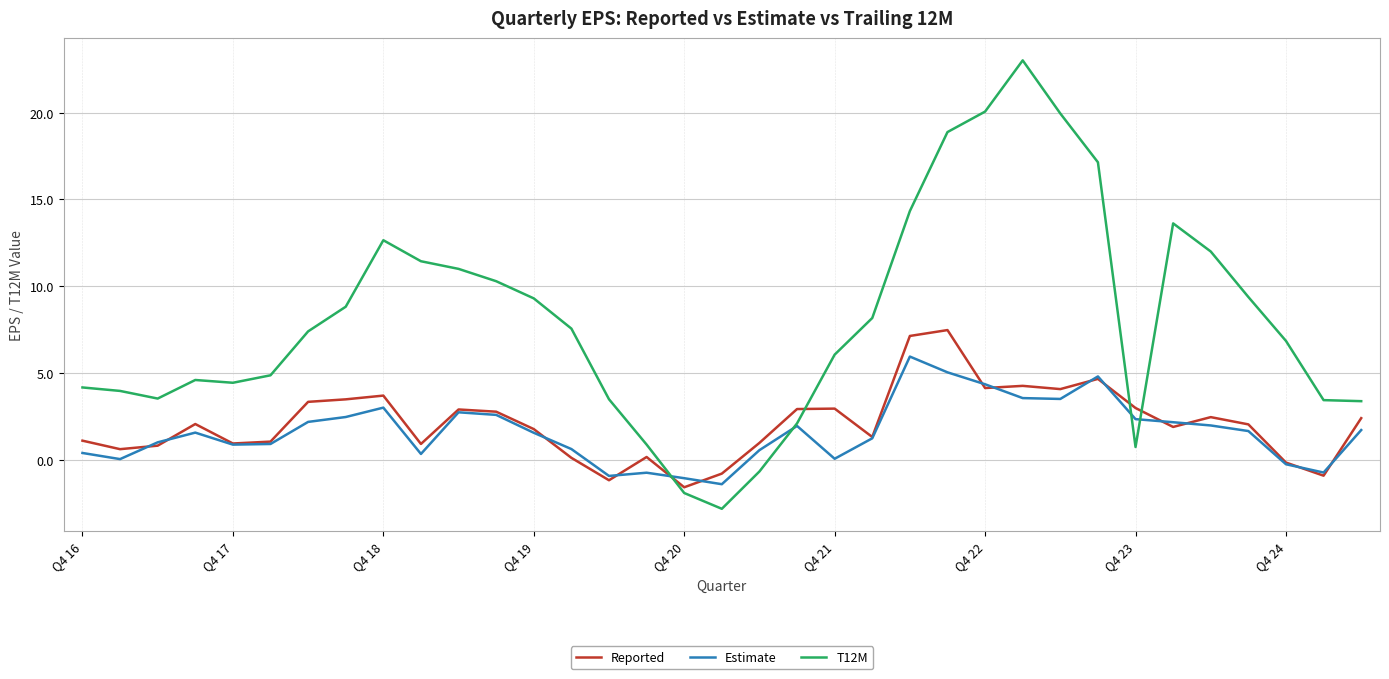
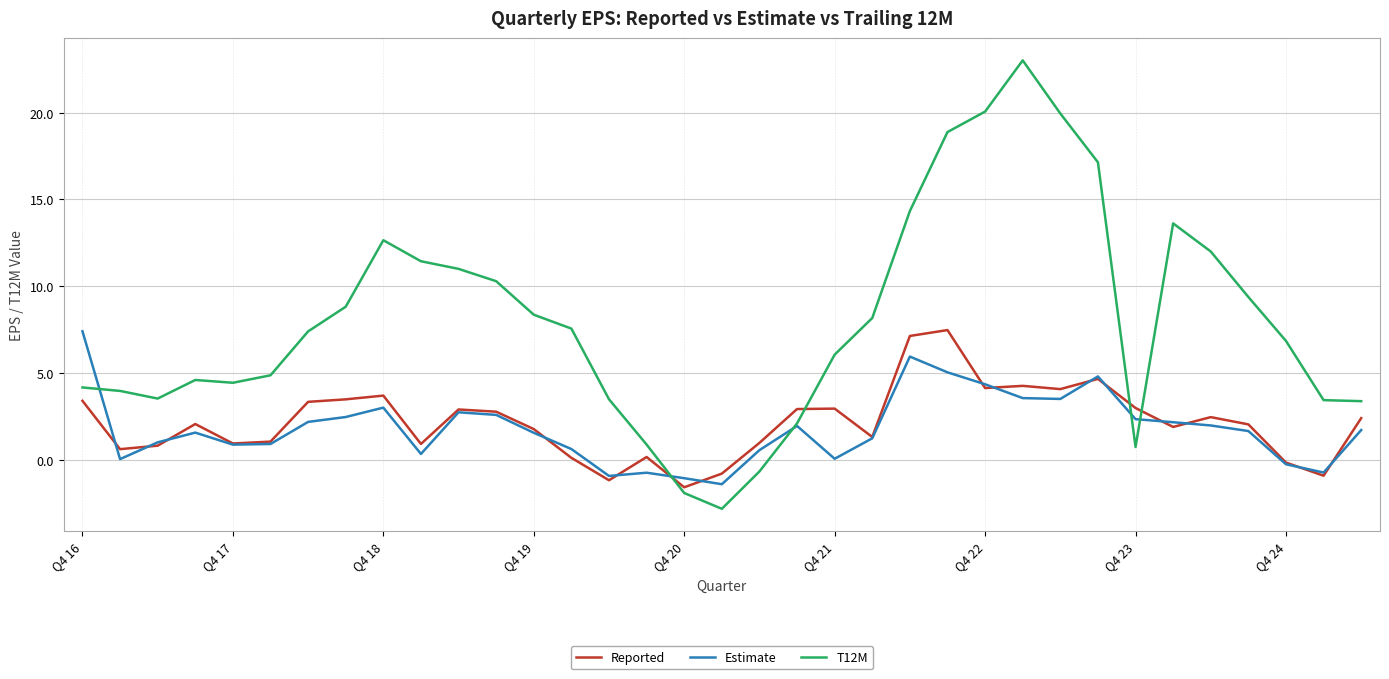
  {
    "Reported": {
-     "Q4 16": 1.1,
+     "Q4 16": 3.4,
      "Q4 18": 3.7,
      "Q4 19": 1.8,
      "Q4 20": -1.6,
      "Q4 21": 3.0,
      "Q4 22": 4.1,
      "Q4 23": 3.0
    },
    "Estimate": {
-     "Q4 16": 0.4,
+     "Q4 16": 7.4,
      "Q4 18": 3.0,
      "Q4 19": 1.6,
      "Q4 20": -1.1,
      "Q4 21": 0.1,
      "Q4 22": 4.4,
      "Q4 23": 2.3
    },
    "T12M": {
      "Q4 16": 4.2,
      "Q4 17": 4.4,
      "Q4 18": 12.7,
-     "Q4 19": 9.3,
+     "Q4 19": 8.4,
      "Q4 20": -1.9,
      "Q4 21": 6.1,
      "Q4 22": 20.1,
      "Q4 23": 0.7,
      "Q4 24": 6.9
    }
  }
